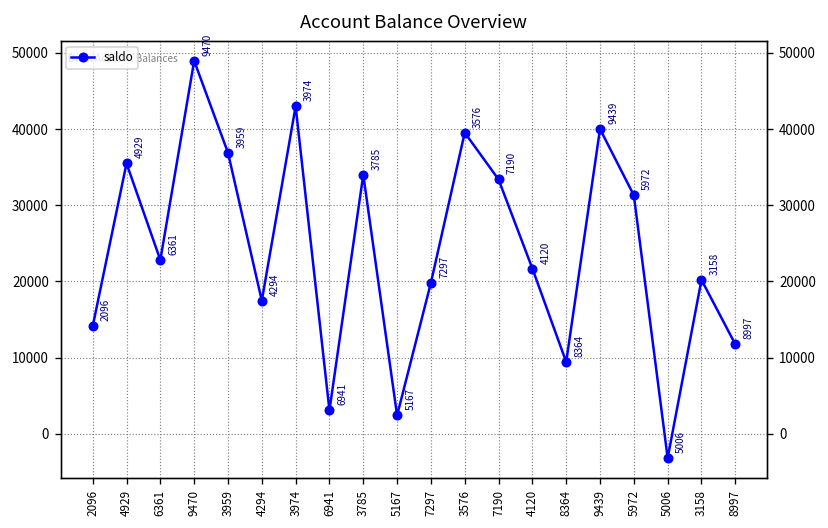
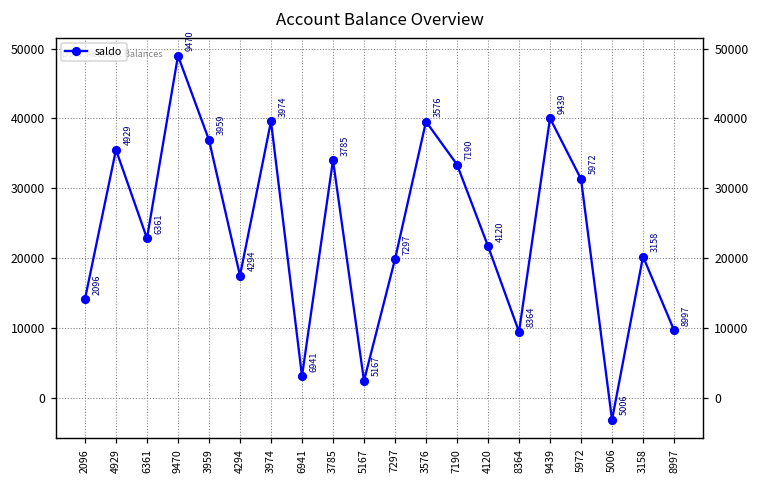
  {
-   "3974": 43000,
-   "8997": 12000
+   "3974": 40000,
+   "8997": 10000
  }
